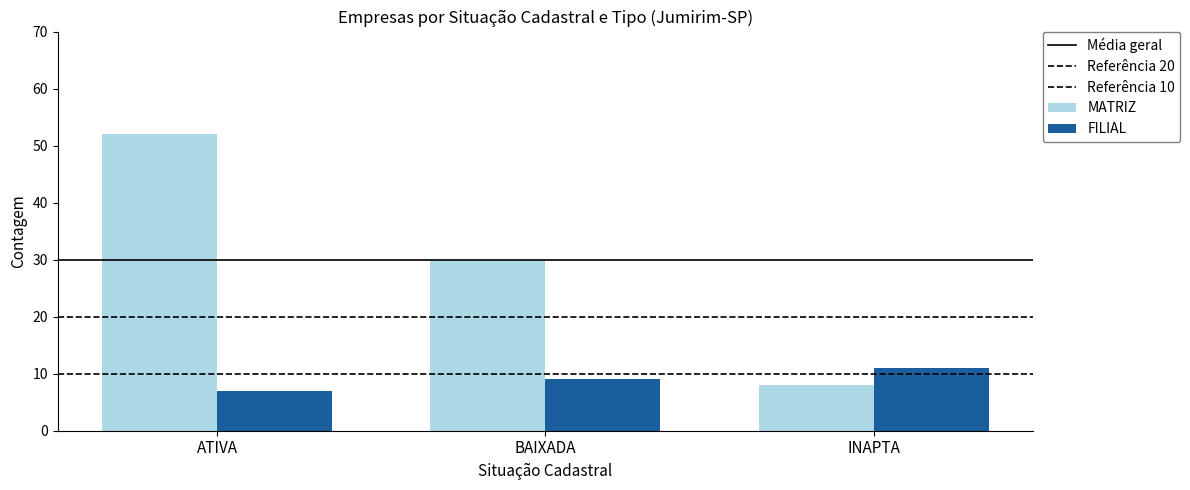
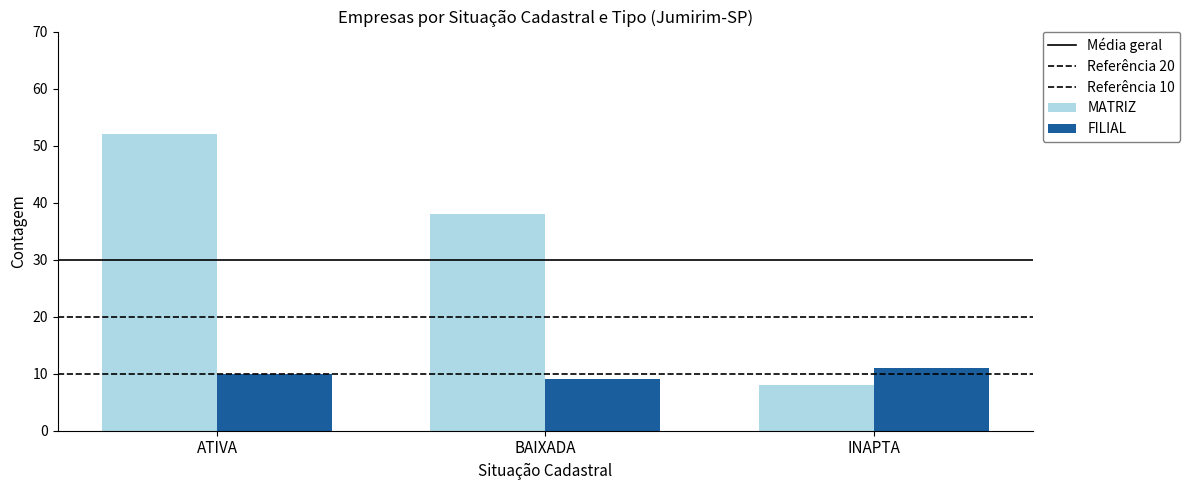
  {
    "MATRIZ": {
      "ATIVA": 52,
-     "BAIXADA": 30,
+     "BAIXADA": 38,
      "INAPTA": 8
    },
    "FILIAL": {
-     "ATIVA": 7,
+     "ATIVA": 10,
      "BAIXADA": 9,
      "INAPTA": 11
    }
  }
